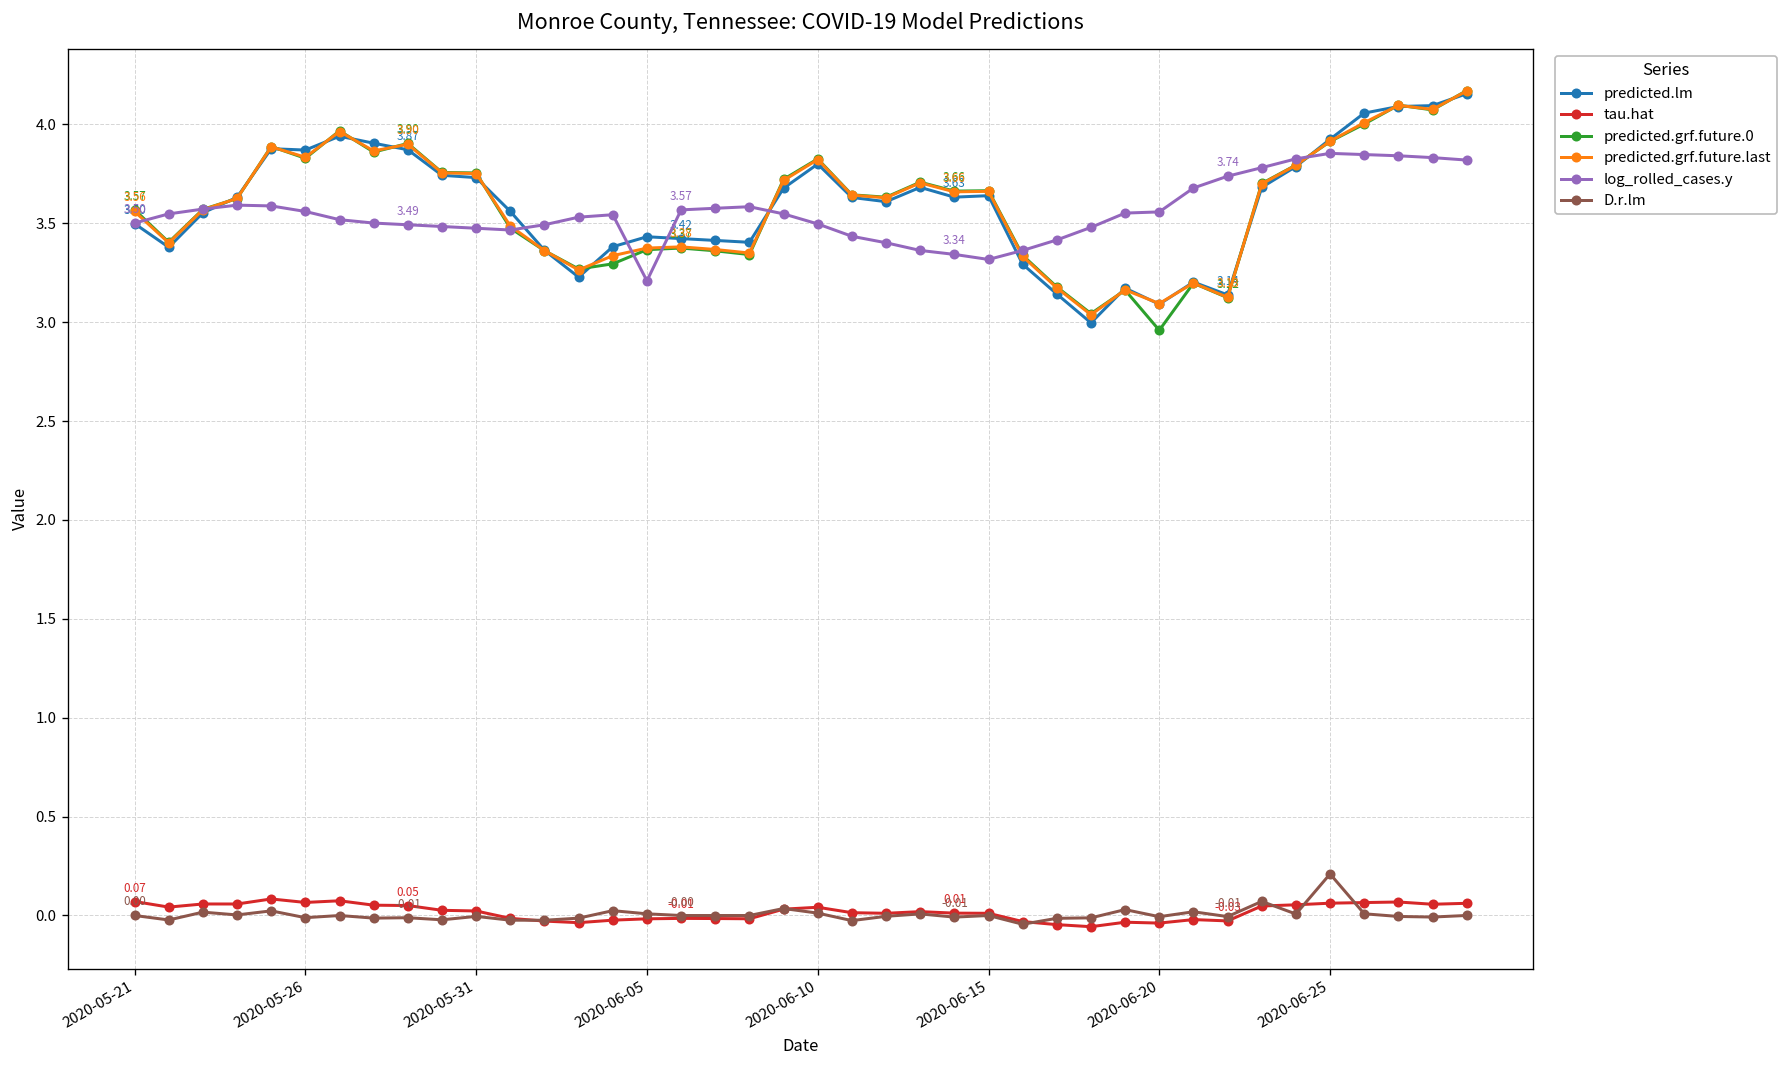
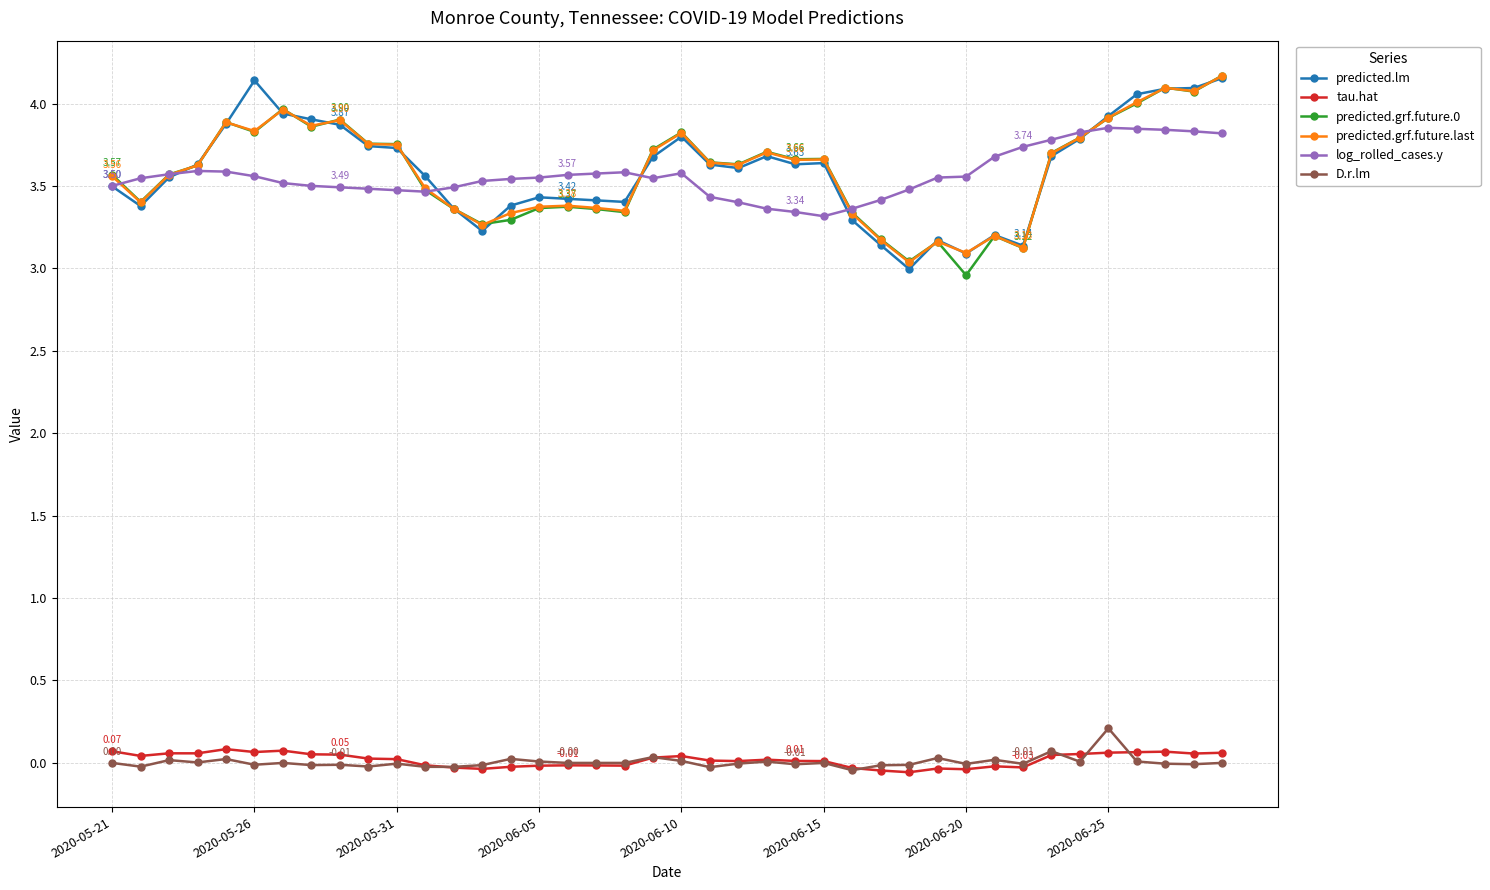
  {
    "predicted.lm": {
-     "2020-05-26": 3.87,
+     "2020-05-26": 4.14,
      "2020-05-31": 3.73,
      "2020-06-05": 3.43,
      "2020-06-10": 3.80,
      "2020-06-15": 3.64
    },
    "tau.hat": {
      "2020-05-21": 0.07
    },
    "predicted.grf.future.0": {
      "2020-06-20": 2.96
    },
    "log_rolled_cases.y": {
      "2020-05-26": 3.56,
      "2020-05-31": 3.47,
-     "2020-06-05": 3.21,
-     "2020-06-10": 3.50,
+     "2020-06-05": 3.55,
+     "2020-06-10": 3.58,
      "2020-06-15": 3.32,
      "2020-06-20": 3.56,
      "2020-06-25": 3.85
    },
    "D.r.lm": {
      "2020-05-26": -0.01,
      "2020-05-31": 0.00,
      "2020-06-05": 0.01,
      "2020-06-10": 0.01,
      "2020-06-20": -0.01,
      "2020-06-25": 0.21
    }
  }
